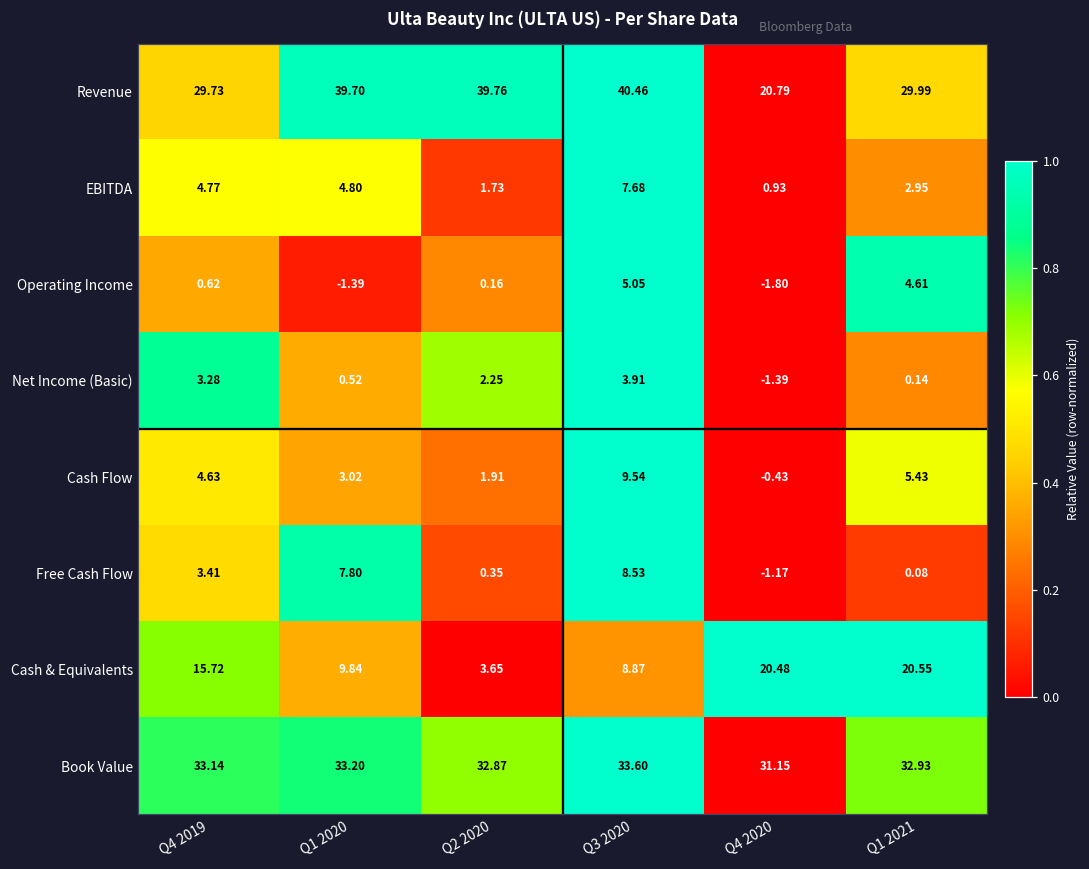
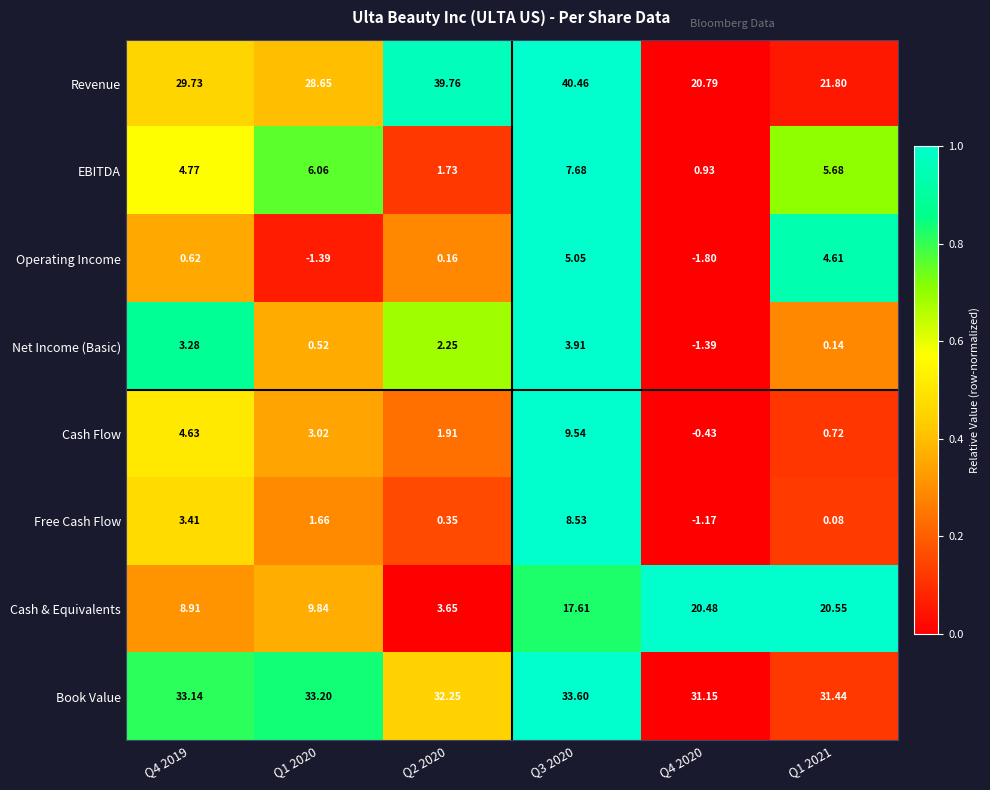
  {
    "Revenue": {
      "Q4 2019": 29.73,
-     "Q1 2020": 39.70,
+     "Q1 2020": 28.65,
      "Q2 2020": 39.76,
      "Q3 2020": 40.46,
      "Q4 2020": 20.79,
-     "Q1 2021": 29.99
+     "Q1 2021": 21.80
    },
    "EBITDA": {
      "Q4 2019": 4.77,
-     "Q1 2020": 4.80,
+     "Q1 2020": 6.06,
      "Q2 2020": 1.73,
      "Q3 2020": 7.68,
      "Q4 2020": 0.93,
-     "Q1 2021": 2.95
+     "Q1 2021": 5.68
    },
    "Operating Income": {
      "Q4 2019": 0.62,
      "Q1 2020": -1.39,
      "Q2 2020": 0.16,
      "Q3 2020": 5.05,
      "Q4 2020": -1.80,
      "Q1 2021": 4.61
    },
    "Net Income (Basic)": {
      "Q4 2019": 3.28,
      "Q1 2020": 0.52,
      "Q2 2020": 2.25,
      "Q3 2020": 3.91,
      "Q4 2020": -1.39,
      "Q1 2021": 0.14
    },
    "Cash Flow": {
      "Q4 2019": 4.63,
      "Q1 2020": 3.02,
      "Q2 2020": 1.91,
      "Q3 2020": 9.54,
      "Q4 2020": -0.43,
-     "Q1 2021": 5.43
+     "Q1 2021": 0.72
    },
    "Free Cash Flow": {
      "Q4 2019": 3.41,
-     "Q1 2020": 7.80,
+     "Q1 2020": 1.66,
      "Q2 2020": 0.35,
      "Q3 2020": 8.53,
      "Q4 2020": -1.17,
      "Q1 2021": 0.08
    },
    "Cash & Equivalents": {
-     "Q4 2019": 15.72,
+     "Q4 2019": 8.91,
      "Q1 2020": 9.84,
      "Q2 2020": 3.65,
-     "Q3 2020": 8.87,
+     "Q3 2020": 17.61,
      "Q4 2020": 20.48,
      "Q1 2021": 20.55
    },
    "Book Value": {
      "Q4 2019": 33.14,
      "Q1 2020": 33.20,
-     "Q2 2020": 32.87,
+     "Q2 2020": 32.25,
      "Q3 2020": 33.60,
      "Q4 2020": 31.15,
-     "Q1 2021": 32.93
+     "Q1 2021": 31.44
    }
  }
